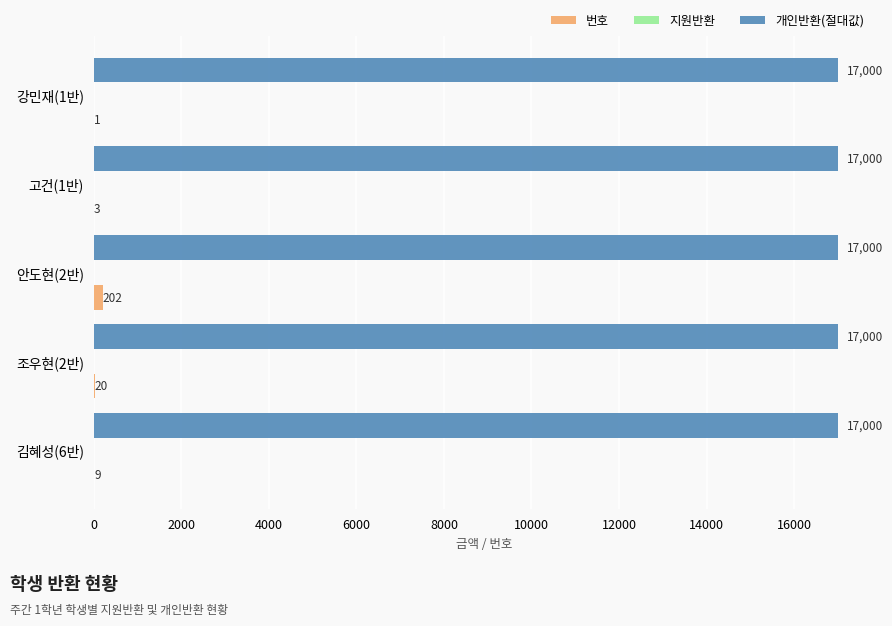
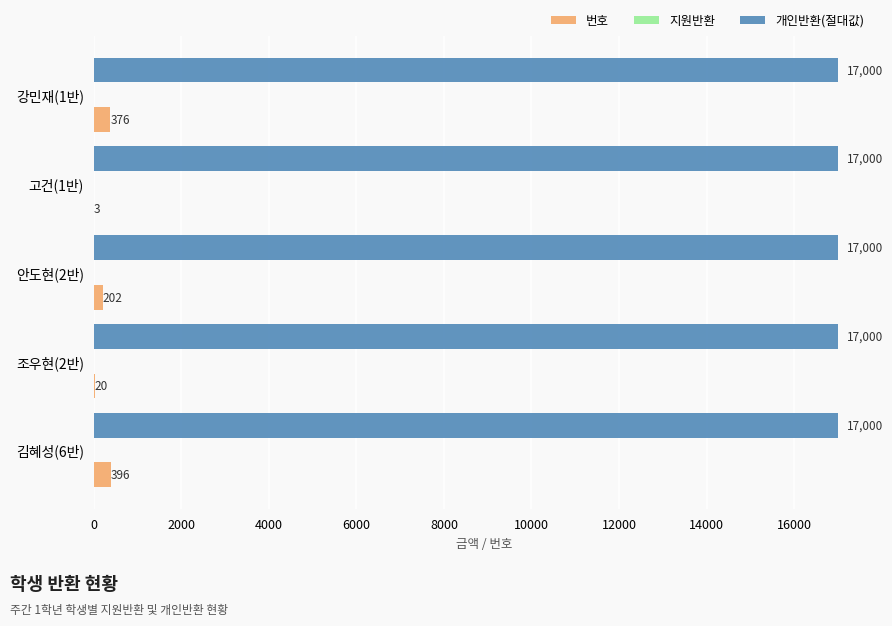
  {
    "번호": {
-     "강민재(1반)": "1",
+     "강민재(1반)": "376",
      "고건(1반)": "3",
      "안도현(2반)": "202",
      "조우현(2반)": "20",
-     "김혜성(6반)": "9"
+     "김혜성(6반)": "396"
    },
    "지원반환": {
      "강민재(1반)": "0",
      "고건(1반)": "0",
      "안도현(2반)": "0",
      "조우현(2반)": "0",
      "김혜성(6반)": "0"
    },
    "개인반환(절대값)": {
      "강민재(1반)": "17,000",
      "고건(1반)": "17,000",
      "안도현(2반)": "17,000",
      "조우현(2반)": "17,000",
      "김혜성(6반)": "17,000"
    }
  }
